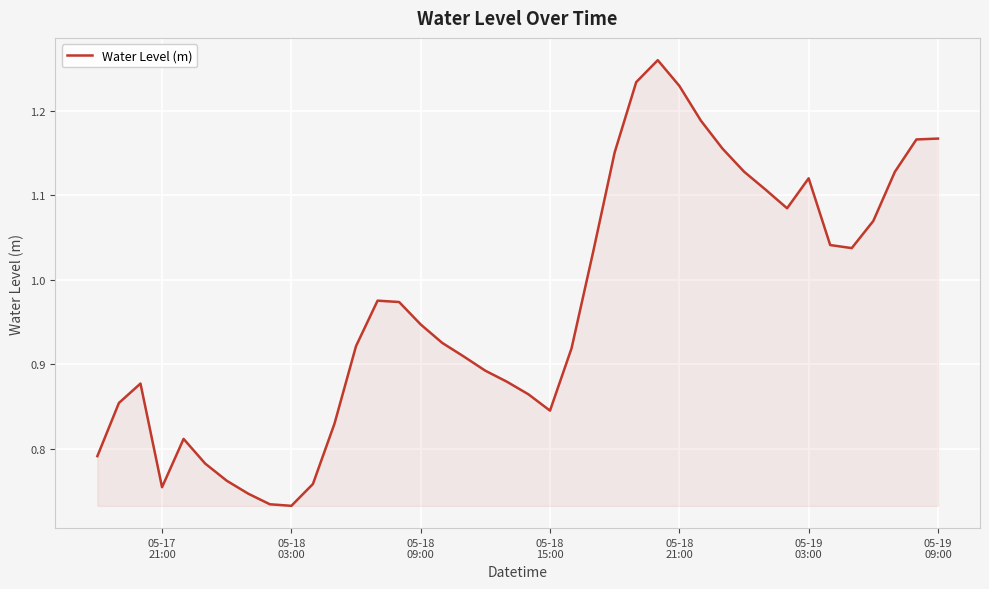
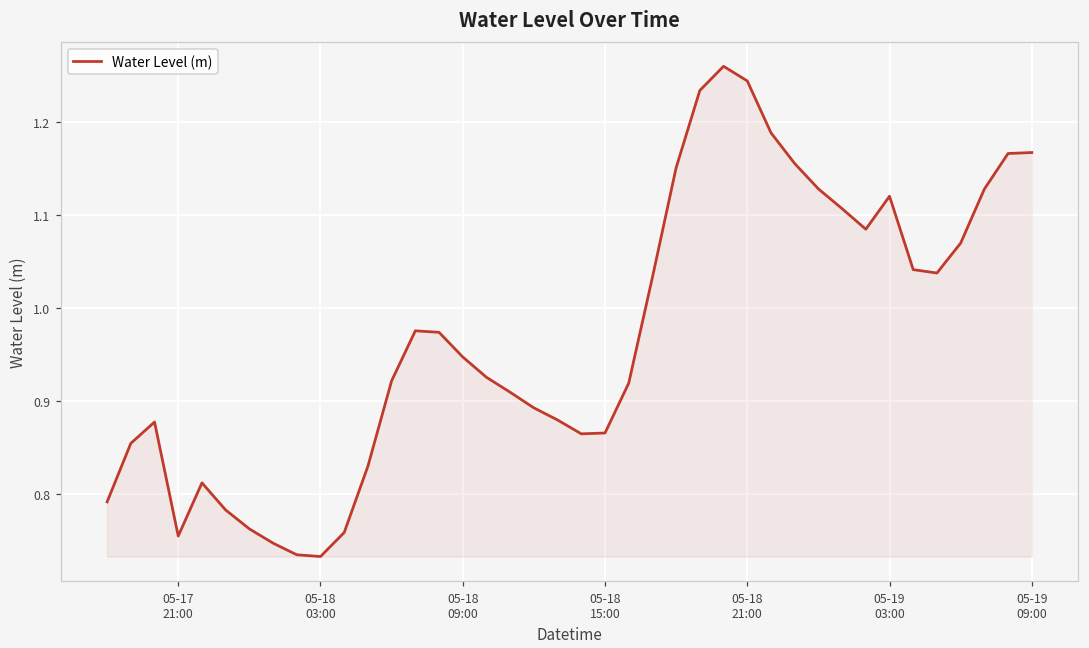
  {
    "05-17 21:00": 0.75,
    "05-18 03:00": 0.73,
    "05-18 09:00": 0.95,
-   "05-18 15:00": 0.85,
-   "05-18 21:00": 1.23,
+   "05-18 15:00": 0.87,
+   "05-18 21:00": 1.24,
    "05-19 03:00": 1.12,
    "05-19 09:00": 1.17
  }
